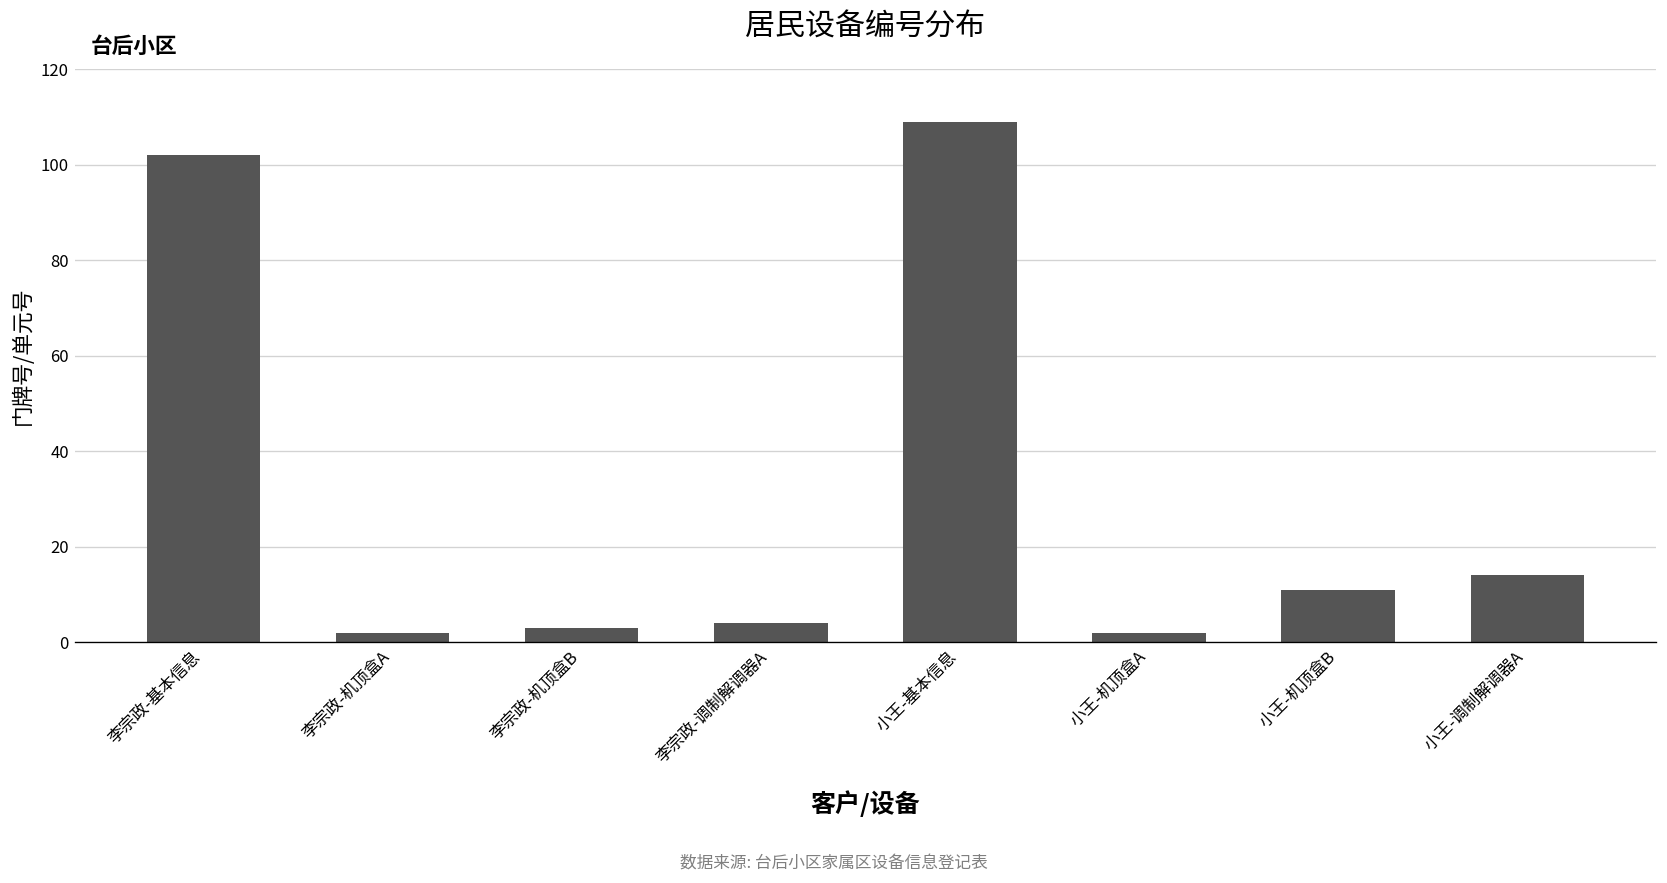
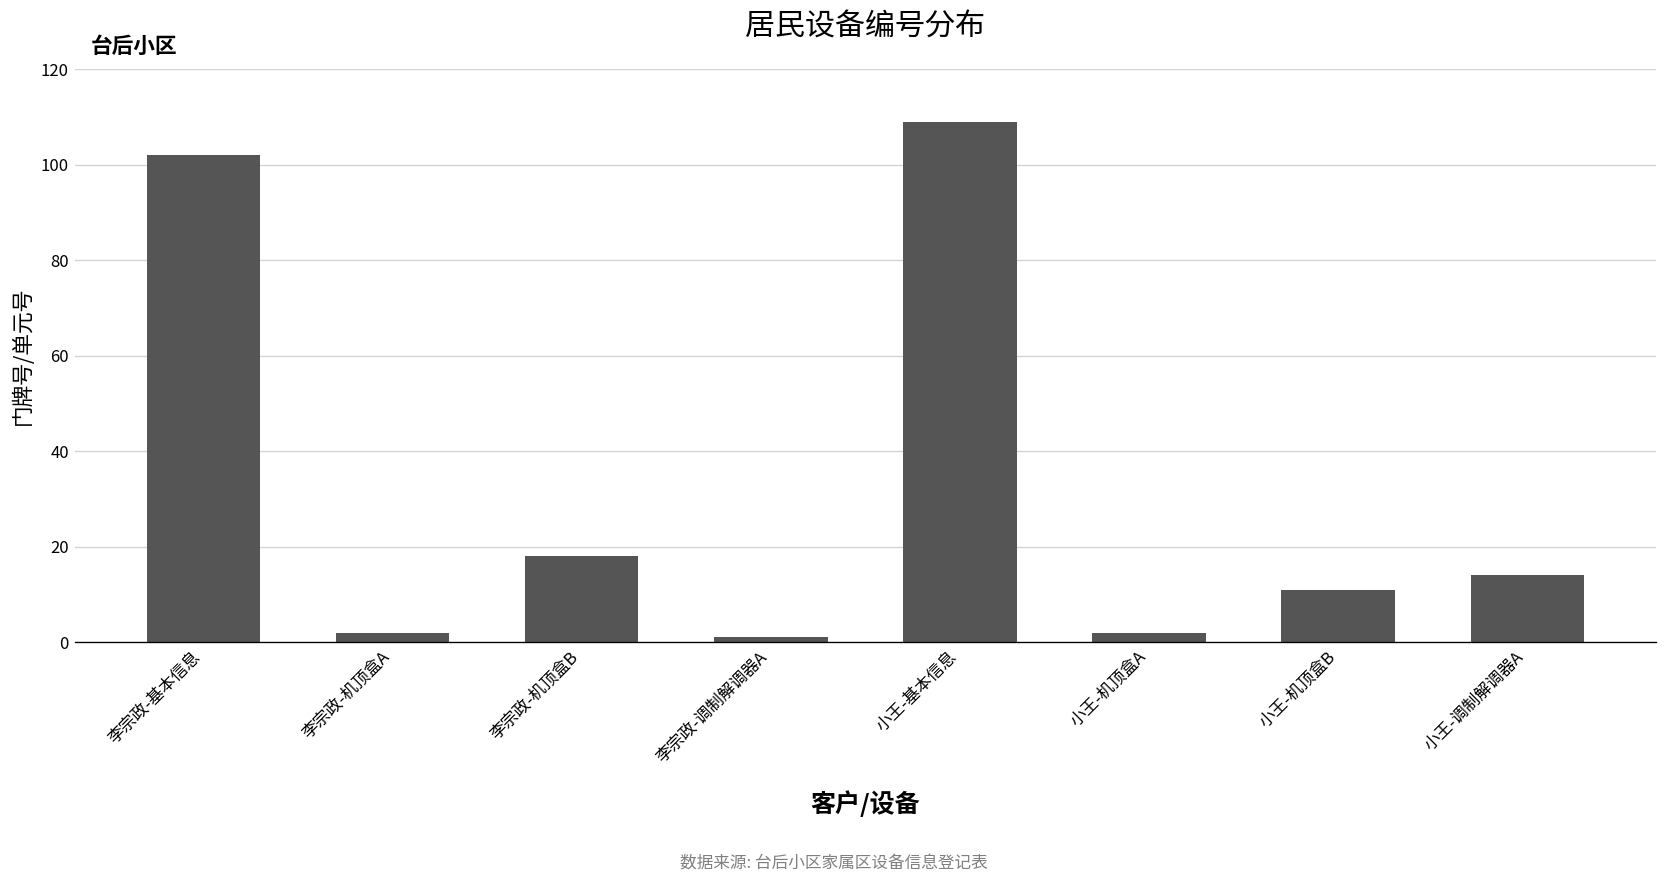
  {
    "李宗政-基本信息": 102,
    "李宗政-机顶盒A": 2,
-   "李宗政-机顶盒B": 3,
-   "李宗政-调制解调器A": 4,
+   "李宗政-机顶盒B": 18,
+   "李宗政-调制解调器A": 1,
    "小王-基本信息": 109,
    "小王-机顶盒A": 2,
    "小王-机顶盒B": 11,
    "小王-调制解调器A": 14
  }
